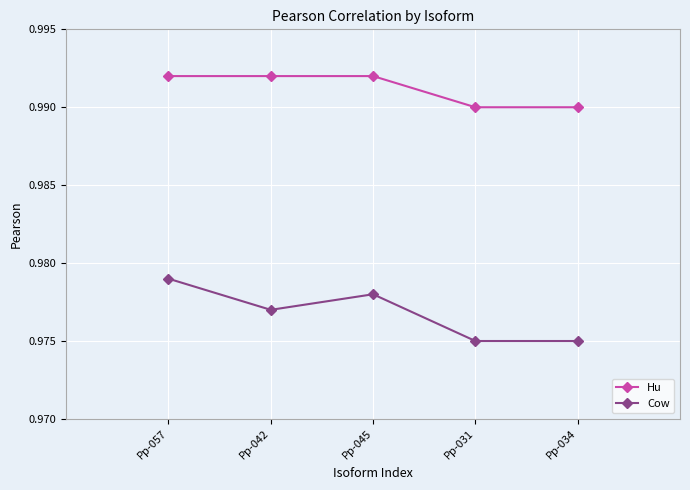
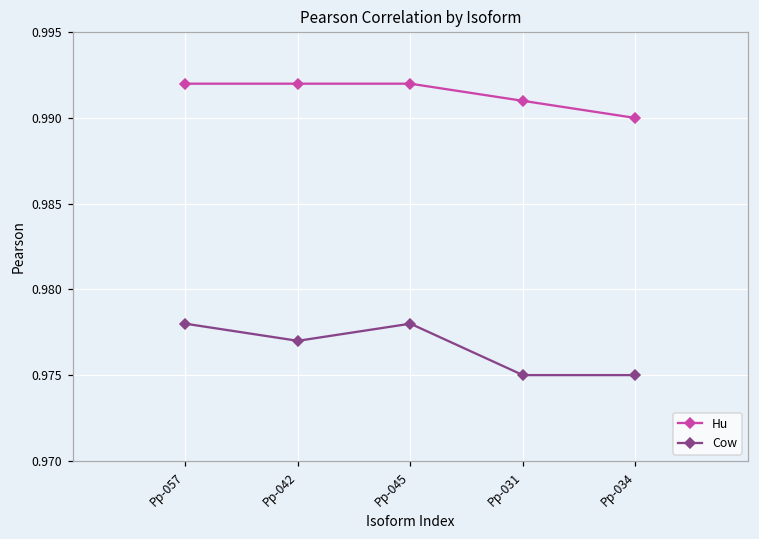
  {
    "Hu": {
      "Pp-057": 0.992,
      "Pp-042": 0.992,
      "Pp-045": 0.992,
-     "Pp-031": 0.990,
+     "Pp-031": 0.991,
      "Pp-034": 0.990
    },
    "Cow": {
-     "Pp-057": 0.979,
+     "Pp-057": 0.978,
      "Pp-042": 0.977,
      "Pp-045": 0.978,
      "Pp-031": 0.975,
      "Pp-034": 0.975
    }
  }
